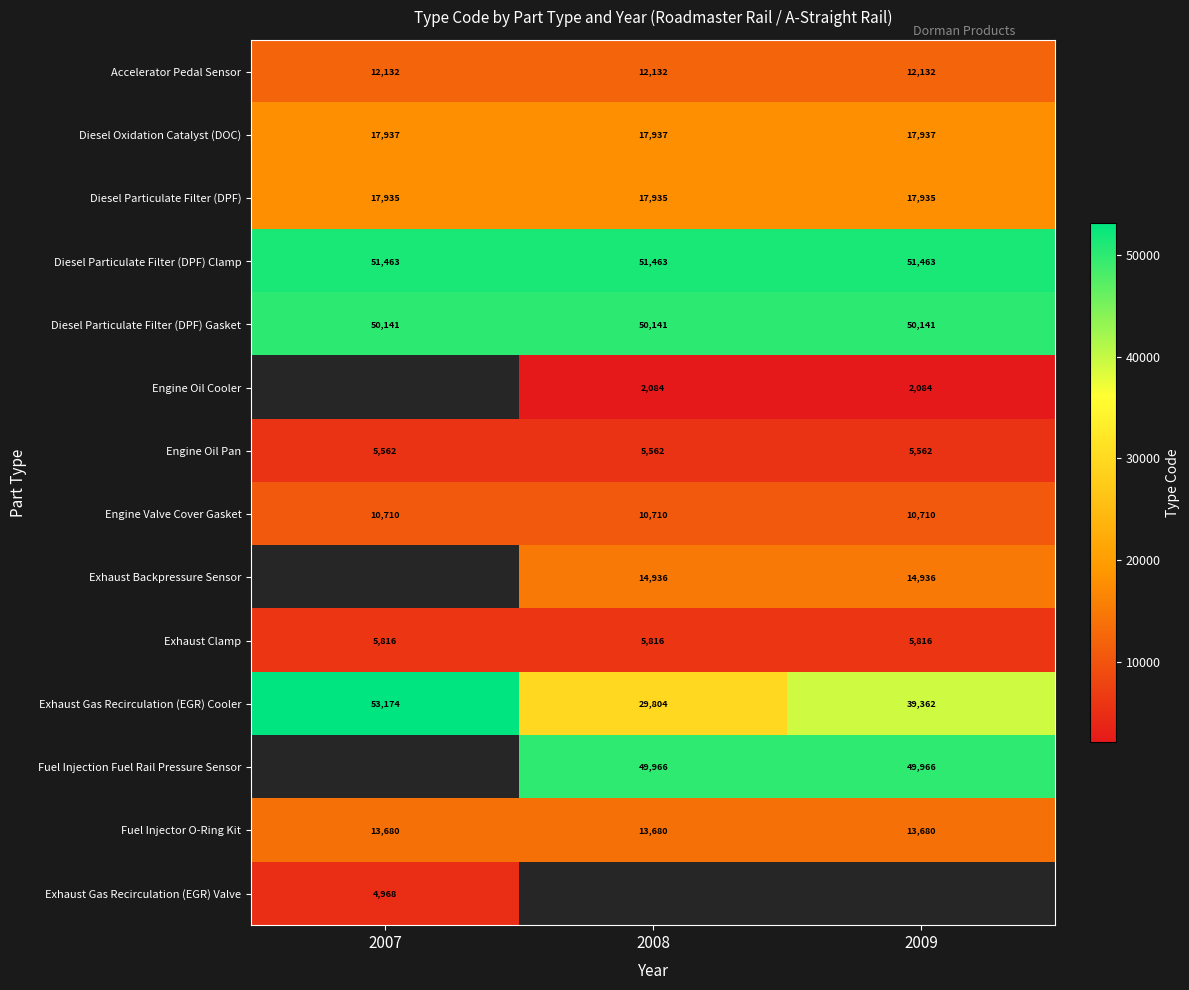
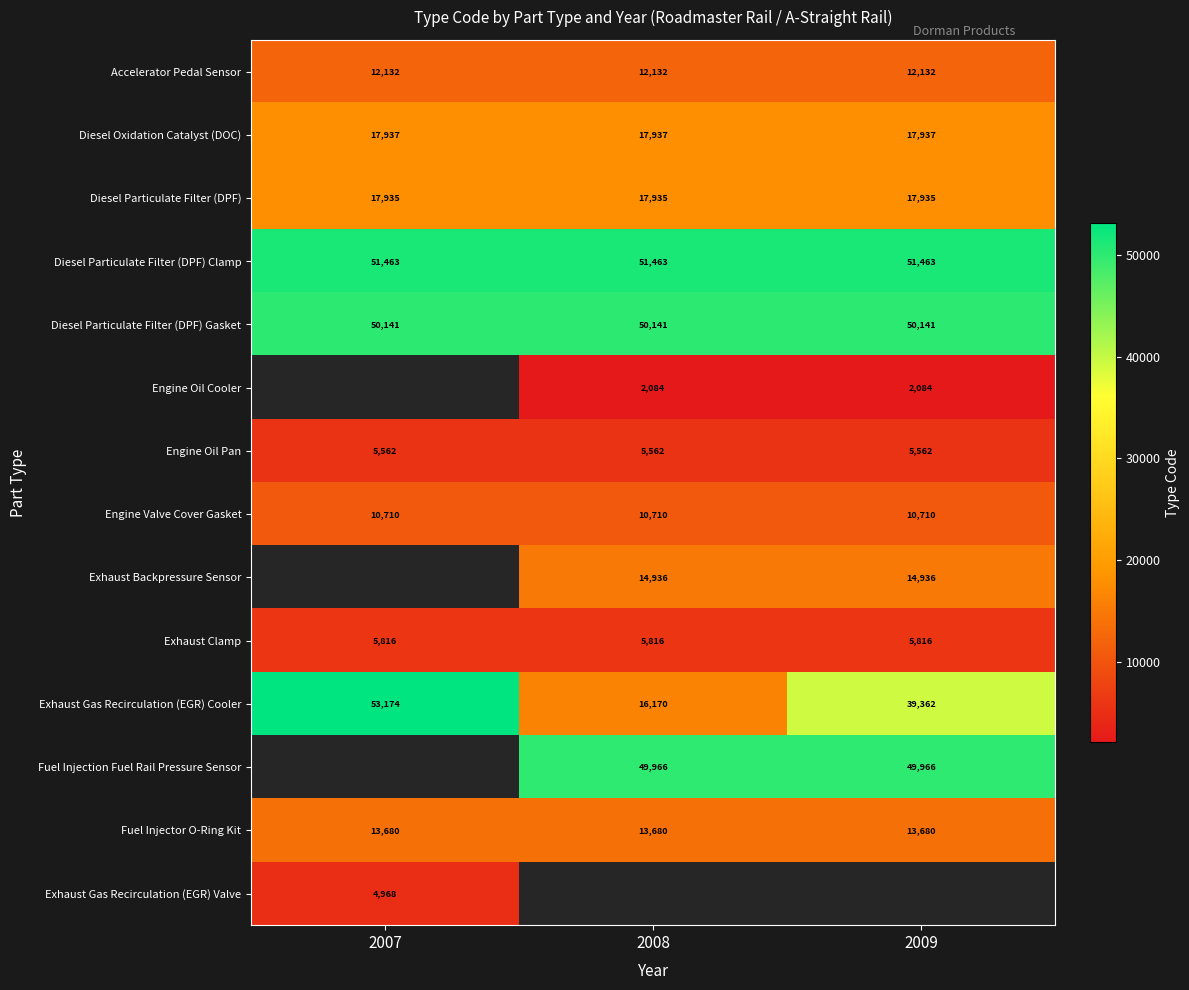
  {
    "Accelerator Pedal Sensor": {
      "2007": "12,132",
      "2008": "12,132",
      "2009": "12,132"
    },
    "Diesel Oxidation Catalyst (DOC)": {
      "2007": "17,937",
      "2008": "17,937",
      "2009": "17,937"
    },
    "Diesel Particulate Filter (DPF)": {
      "2007": "17,935",
      "2008": "17,935",
      "2009": "17,935"
    },
    "Diesel Particulate Filter (DPF) Clamp": {
      "2007": "51,463",
      "2008": "51,463",
      "2009": "51,463"
    },
    "Diesel Particulate Filter (DPF) Gasket": {
      "2007": "50,141",
      "2008": "50,141",
      "2009": "50,141"
    },
    "Engine Oil Cooler": {
      "2008": "2,084",
      "2009": "2,084"
    },
    "Engine Oil Pan": {
      "2007": "5,562",
      "2008": "5,562",
      "2009": "5,562"
    },
    "Engine Valve Cover Gasket": {
      "2007": "10,710",
      "2008": "10,710",
      "2009": "10,710"
    },
    "Exhaust Backpressure Sensor": {
      "2008": "14,936",
      "2009": "14,936"
    },
    "Exhaust Clamp": {
      "2007": "5,816",
      "2008": "5,816",
      "2009": "5,816"
    },
    "Exhaust Gas Recirculation (EGR) Cooler": {
      "2007": "53,174",
-     "2008": "29,804",
+     "2008": "16,170",
      "2009": "39,362"
    },
    "Fuel Injection Fuel Rail Pressure Sensor": {
      "2008": "49,966",
      "2009": "49,966"
    },
    "Fuel Injector O-Ring Kit": {
      "2007": "13,680",
      "2008": "13,680",
      "2009": "13,680"
    },
    "Exhaust Gas Recirculation (EGR) Valve": {
      "2007": "4,968"
    }
  }
